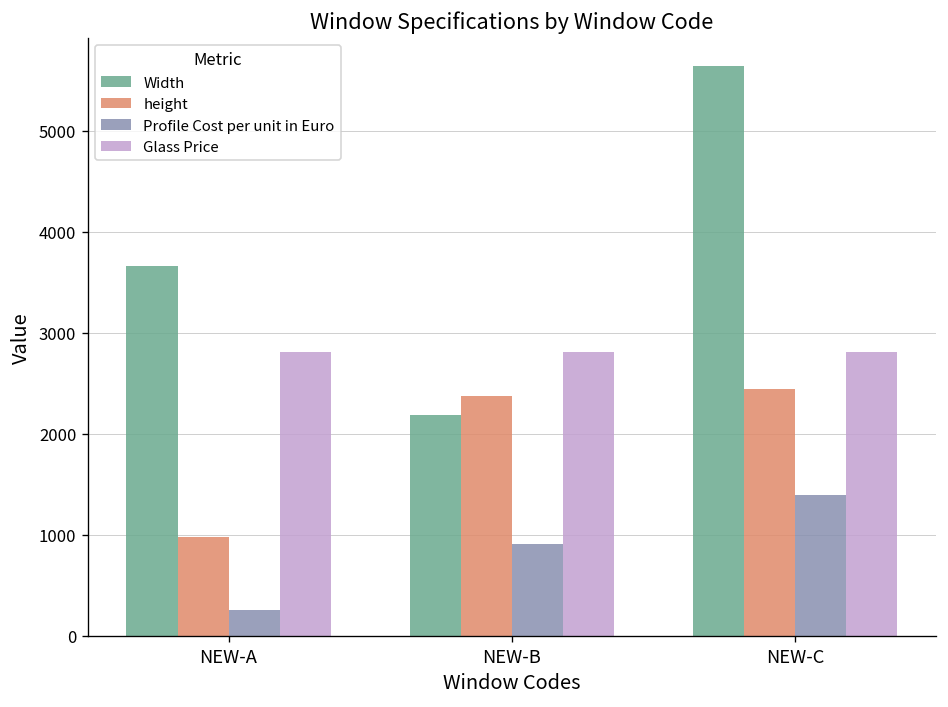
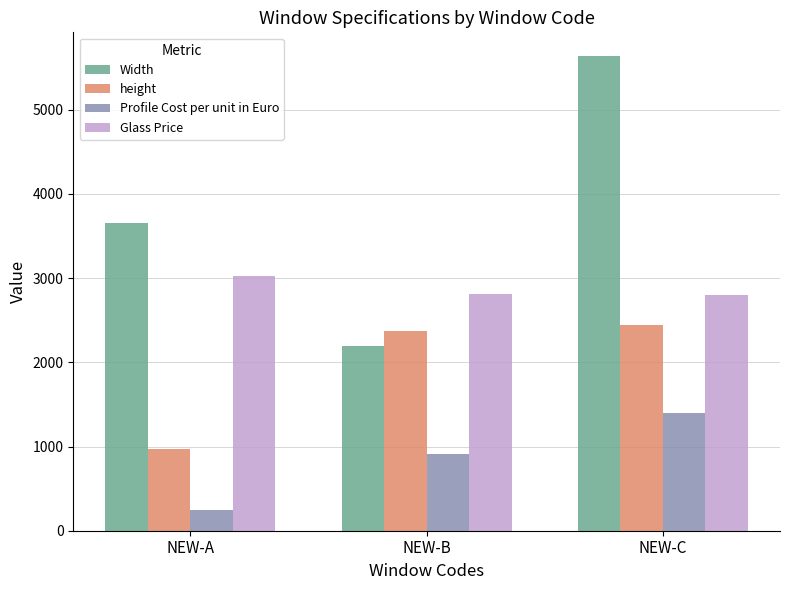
  {
    "height": {
      "NEW-A": 1000,
      "NEW-B": 2400,
      "NEW-C": 2400
    },
    "Glass Price": {
-     "NEW-A": 2800,
+     "NEW-A": 3000,
      "NEW-B": 2800,
      "NEW-C": 2800
    }
  }
